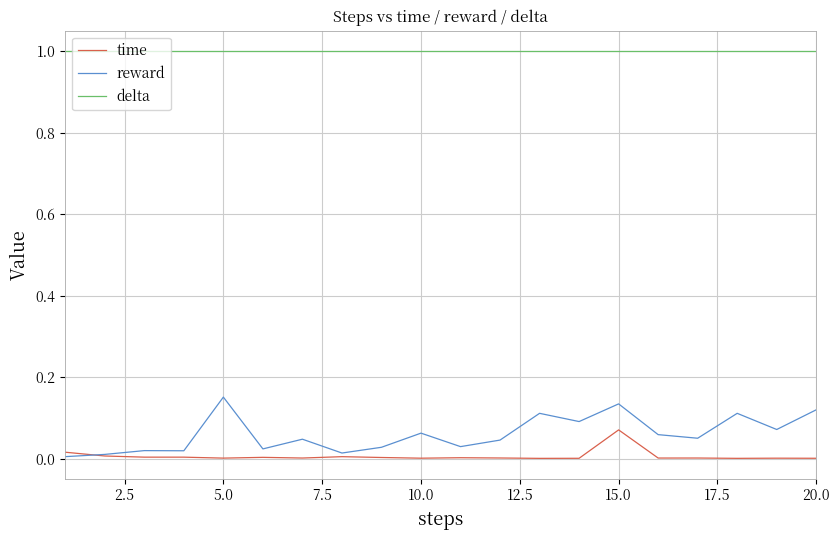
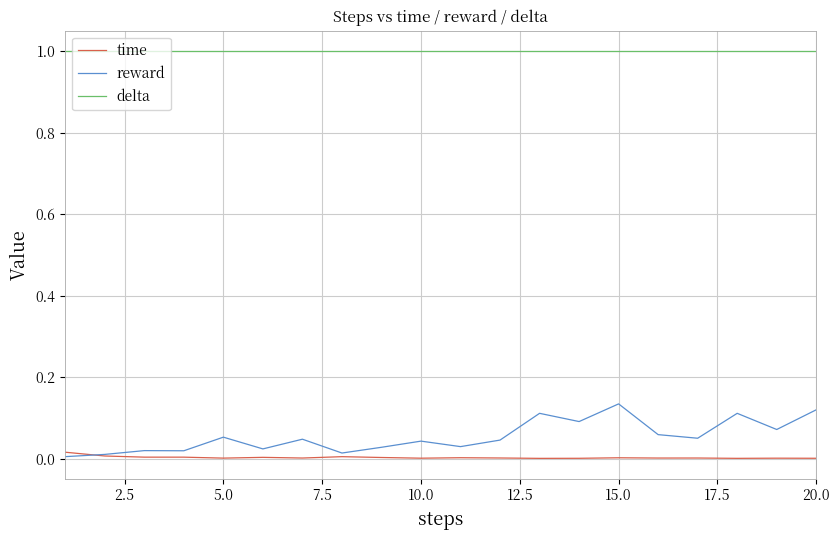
  {
    "time": {
      "5.0": 0.00,
      "10.0": 0.00,
-     "15.0": 0.07,
+     "15.0": 0.00,
      "20.0": 0.00
    },
    "reward": {
-     "5.0": 0.15,
-     "10.0": 0.06,
+     "5.0": 0.05,
+     "10.0": 0.04,
      "15.0": 0.13,
      "20.0": 0.12
    },
    "delta": {
      "5.0": 1.00,
      "10.0": 1.00,
      "15.0": 1.00,
      "20.0": 1.00
    }
  }
